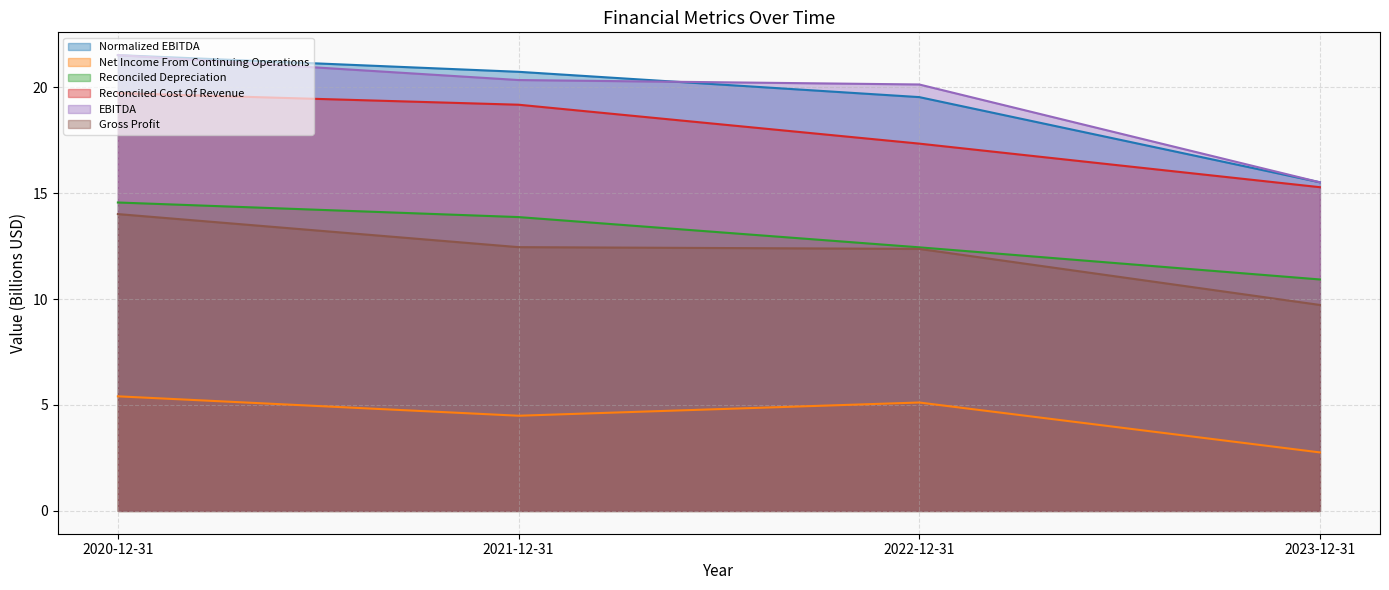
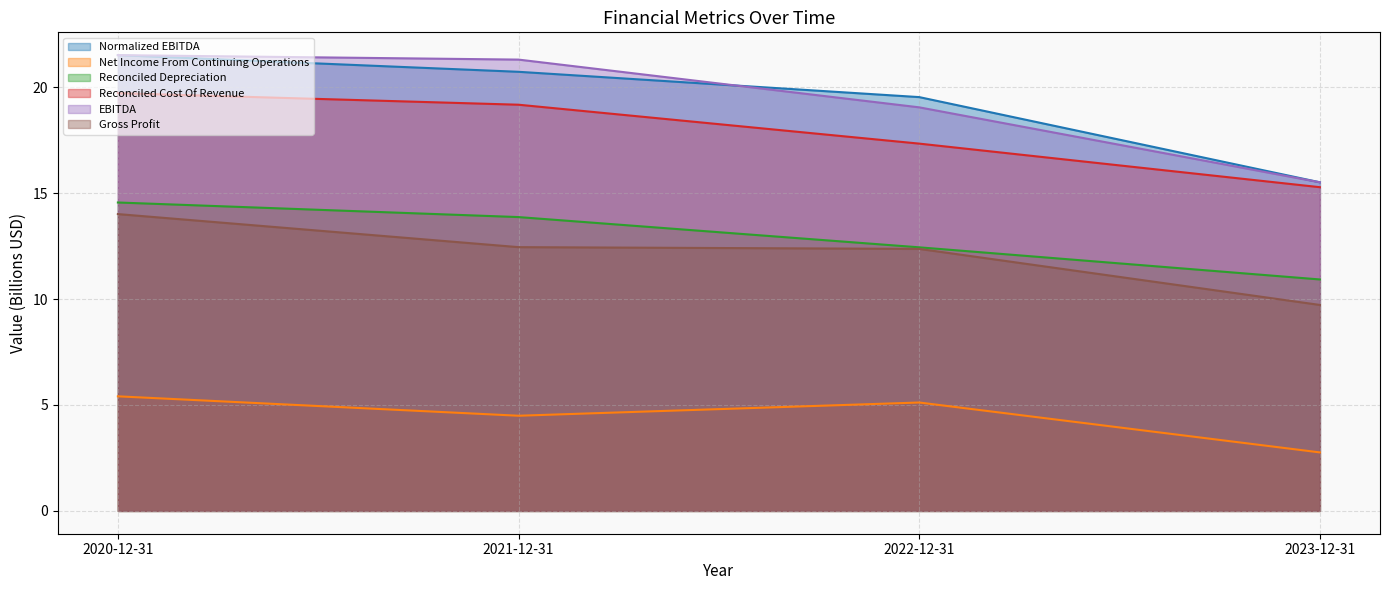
  {
    "Normalized EBITDA": {
      "2021-12-31": 20.7,
      "2022-12-31": 19.5
    },
    "Reconciled Depreciation": {
      "2020-12-31": 14.6,
      "2021-12-31": 13.9,
      "2023-12-31": 10.9
    },
    "EBITDA": {
-     "2021-12-31": 20.3,
-     "2022-12-31": 20.1
+     "2021-12-31": 21.3,
+     "2022-12-31": 19.0
    }
  }
